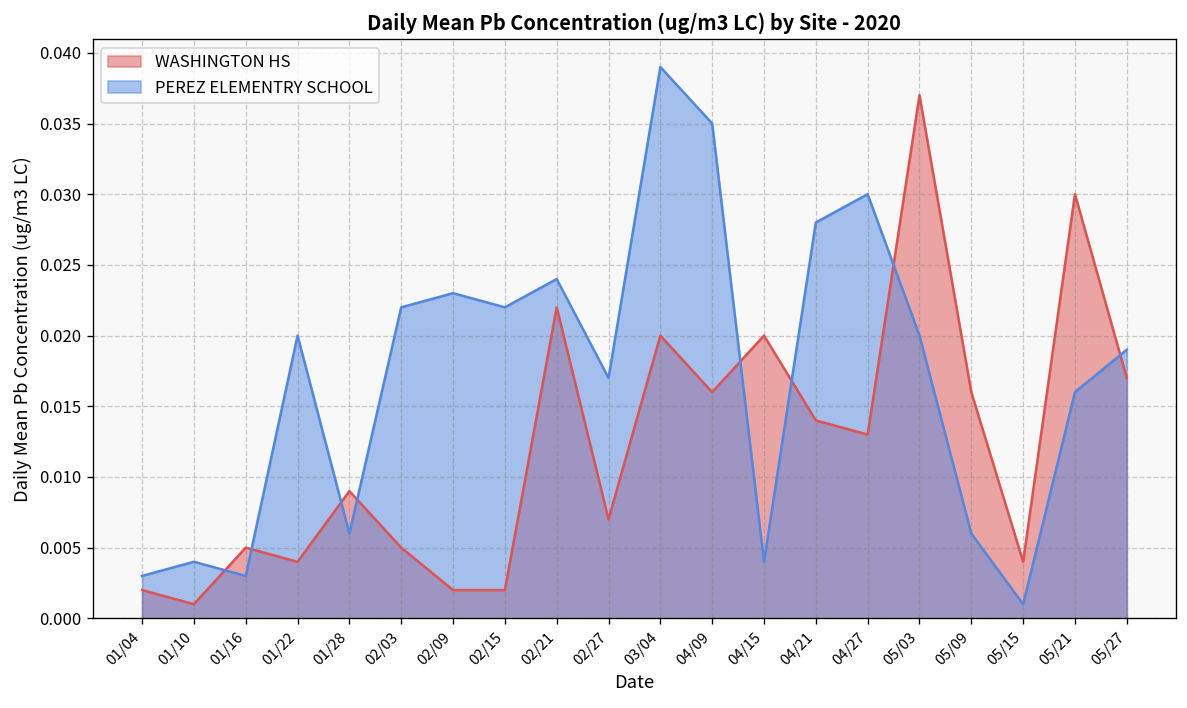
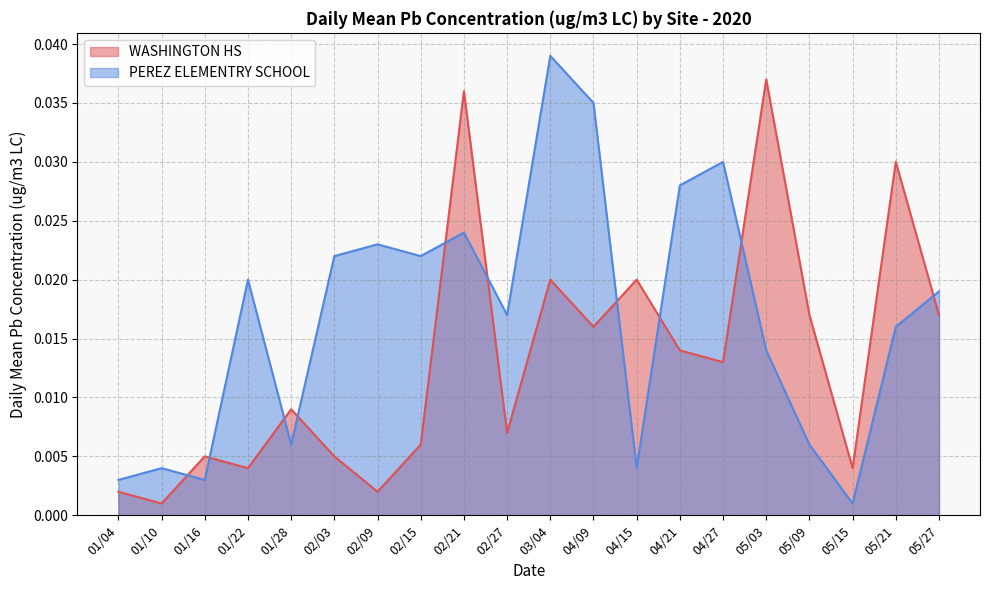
  {
    "WASHINGTON HS": {
      "01/04": 0.002,
      "01/10": 0.001,
      "01/16": 0.005,
      "01/22": 0.004,
      "01/28": 0.009,
      "02/03": 0.005,
      "02/09": 0.002,
-     "02/15": 0.002,
-     "02/21": 0.022,
+     "02/15": 0.006,
+     "02/21": 0.036,
      "02/27": 0.007,
      "03/04": 0.020,
      "04/09": 0.016,
      "04/15": 0.020,
      "04/21": 0.014,
      "04/27": 0.013,
      "05/03": 0.037,
-     "05/09": 0.016,
+     "05/09": 0.017,
      "05/15": 0.004,
      "05/21": 0.030,
      "05/27": 0.017
    },
    "PEREZ ELEMENTRY SCHOOL": {
      "01/04": 0.003,
      "01/10": 0.004,
      "01/16": 0.003,
      "01/22": 0.020,
      "01/28": 0.006,
      "02/03": 0.022,
      "02/09": 0.023,
      "02/15": 0.022,
      "02/21": 0.024,
      "02/27": 0.017,
      "03/04": 0.039,
      "04/09": 0.035,
      "04/15": 0.004,
      "04/21": 0.028,
      "04/27": 0.030,
-     "05/03": 0.020,
+     "05/03": 0.014,
      "05/09": 0.006,
      "05/15": 0.001,
      "05/21": 0.016,
      "05/27": 0.019
    }
  }
